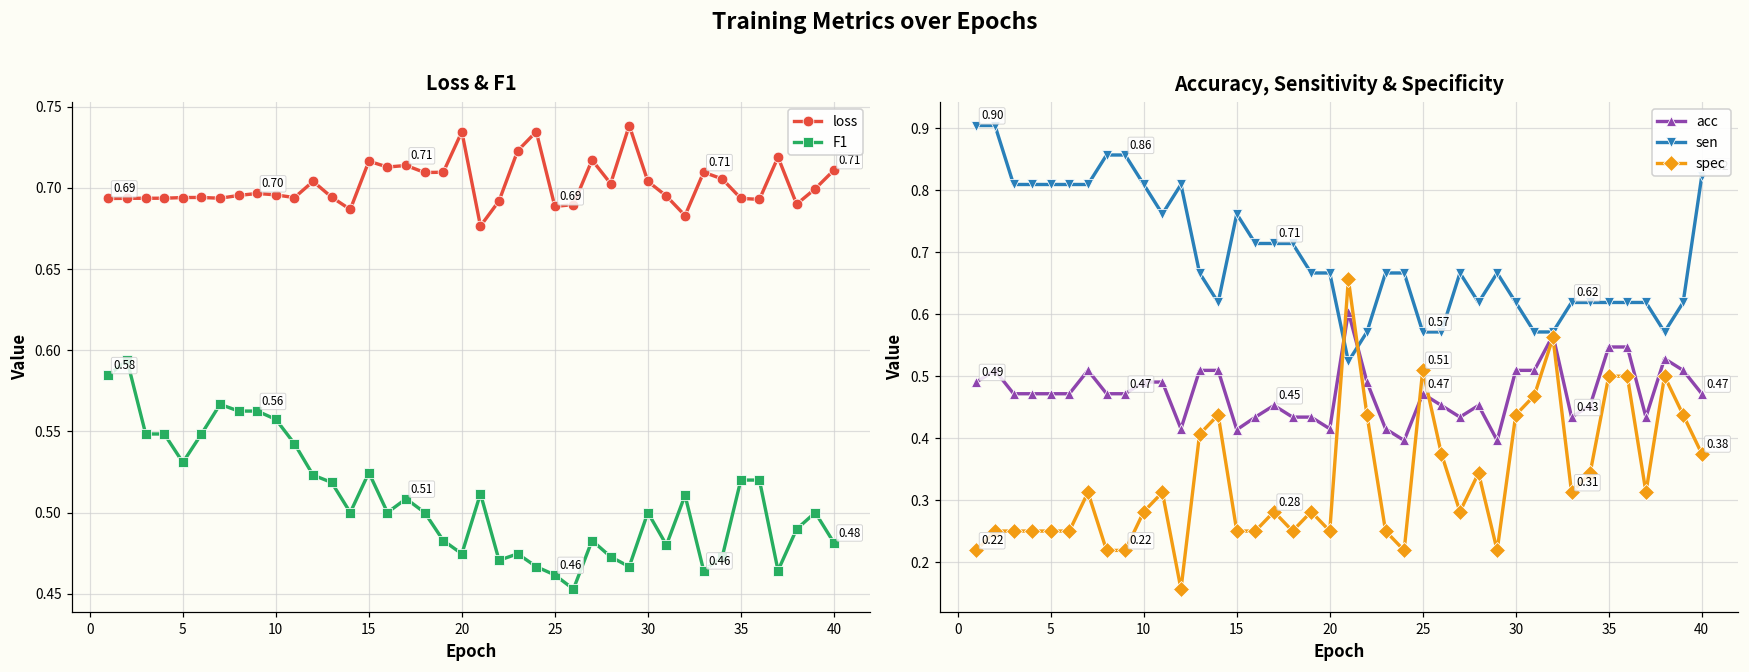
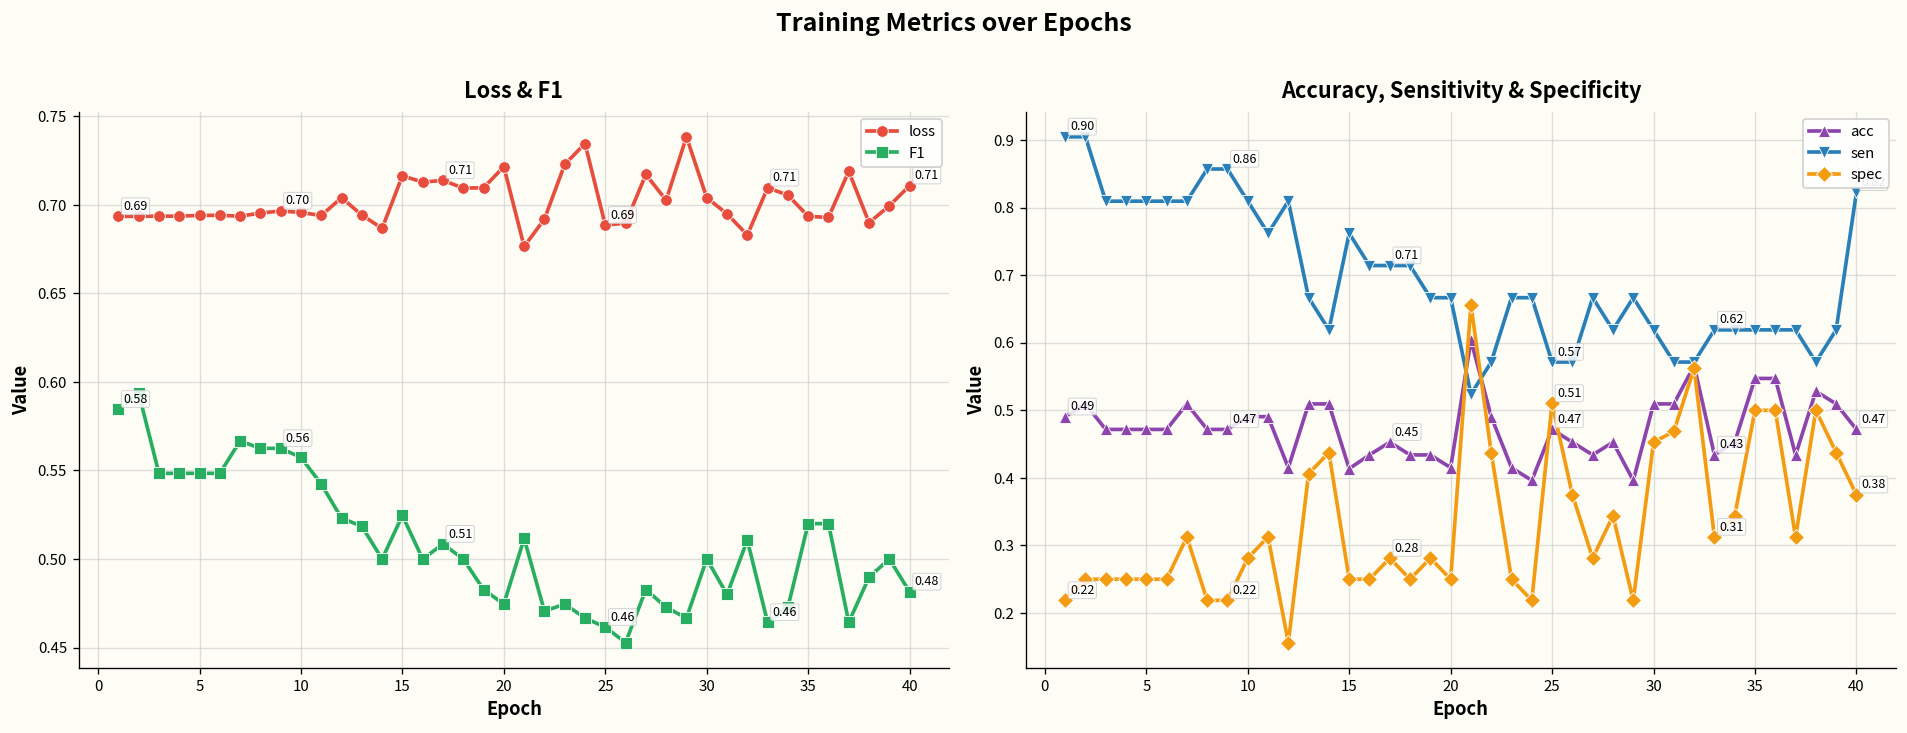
  {
    "Loss & F1": {
      "loss": {
        "5": 0.694,
        "15": 0.716,
-       "20": 0.735,
+       "20": 0.722,
        "30": 0.704,
        "35": 0.694
      },
      "F1": {
-       "5": 0.531,
+       "5": 0.548,
        "15": 0.525,
        "20": 0.475,
        "30": 0.500,
        "35": 0.520
      }
    },
    "Accuracy, Sensitivity & Specificity": {
      "acc": {
        "5": 0.47,
        "15": 0.41,
        "20": 0.42,
        "30": 0.51,
        "35": 0.55
      },
      "sen": {
        "5": 0.81,
        "10": 0.81,
        "15": 0.76,
        "20": 0.67,
        "30": 0.62
      },
      "spec": {
        "5": 0.25,
        "10": 0.28,
        "15": 0.25,
        "20": 0.25,
-       "30": 0.44,
+       "30": 0.45,
        "35": 0.50
      }
    }
  }
